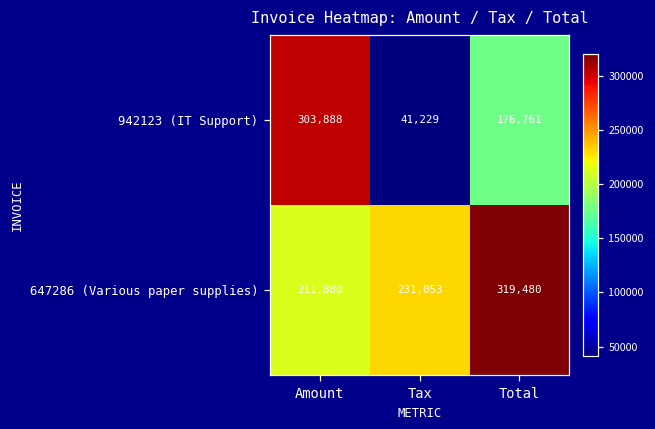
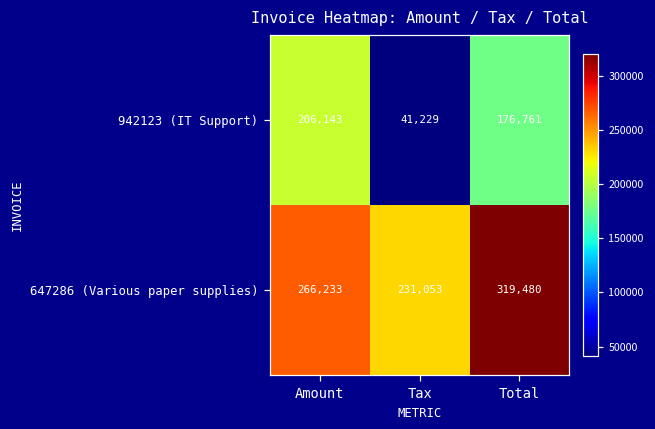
  {
    "942123 (IT Support)": {
-     "Amount": "303,888",
+     "Amount": "206,143",
      "Tax": "41,229",
      "Total": "176,761"
    },
    "647286 (Various paper supplies)": {
-     "Amount": "211,880",
+     "Amount": "266,233",
      "Tax": "231,053",
      "Total": "319,480"
    }
  }
